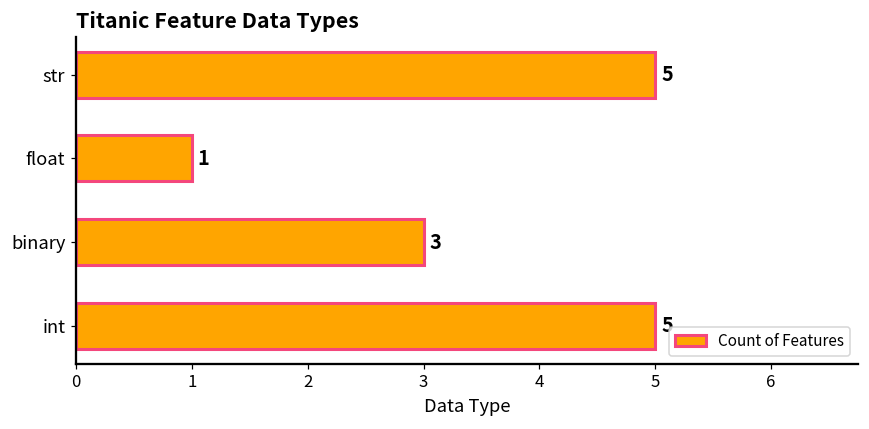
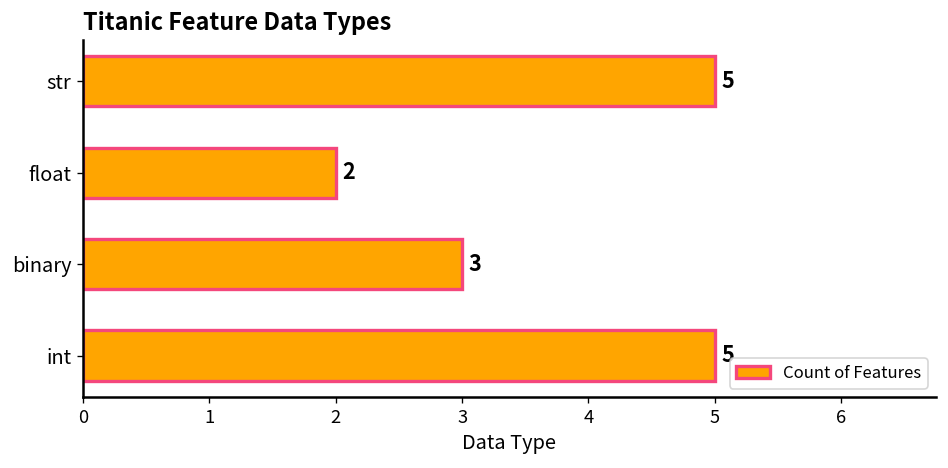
  {
    "str": 5,
-   "float": 1,
+   "float": 2,
    "binary": 3
  }
